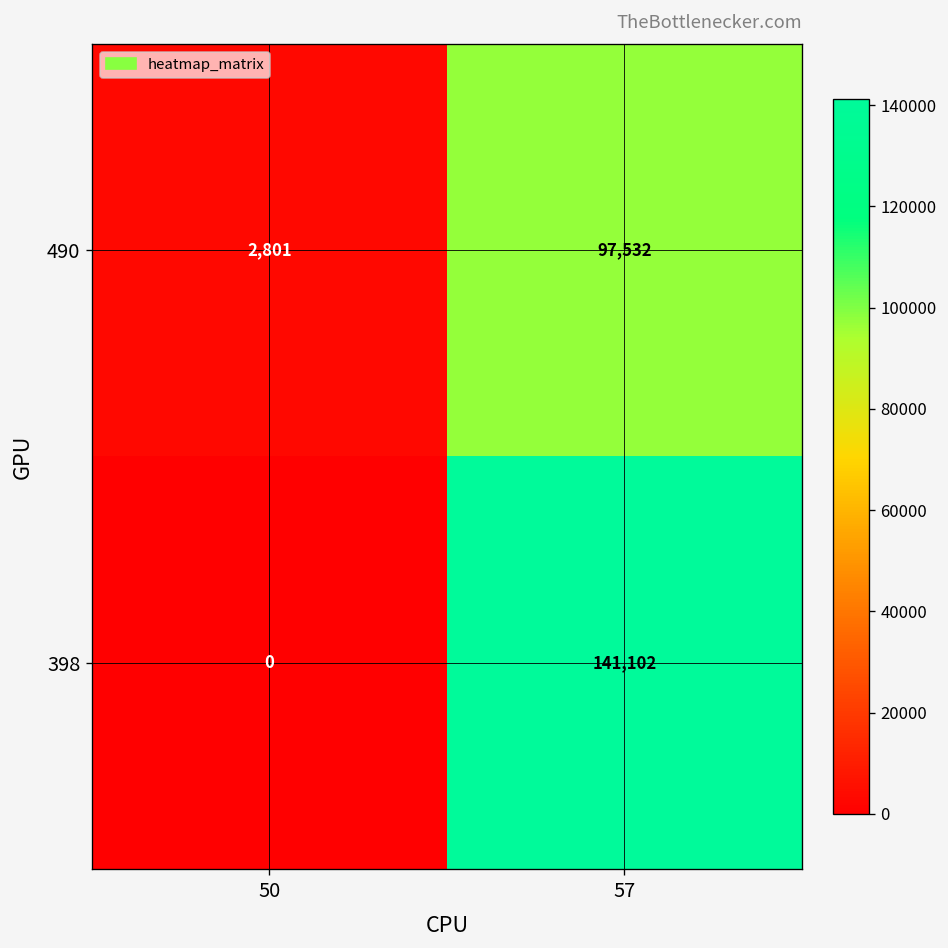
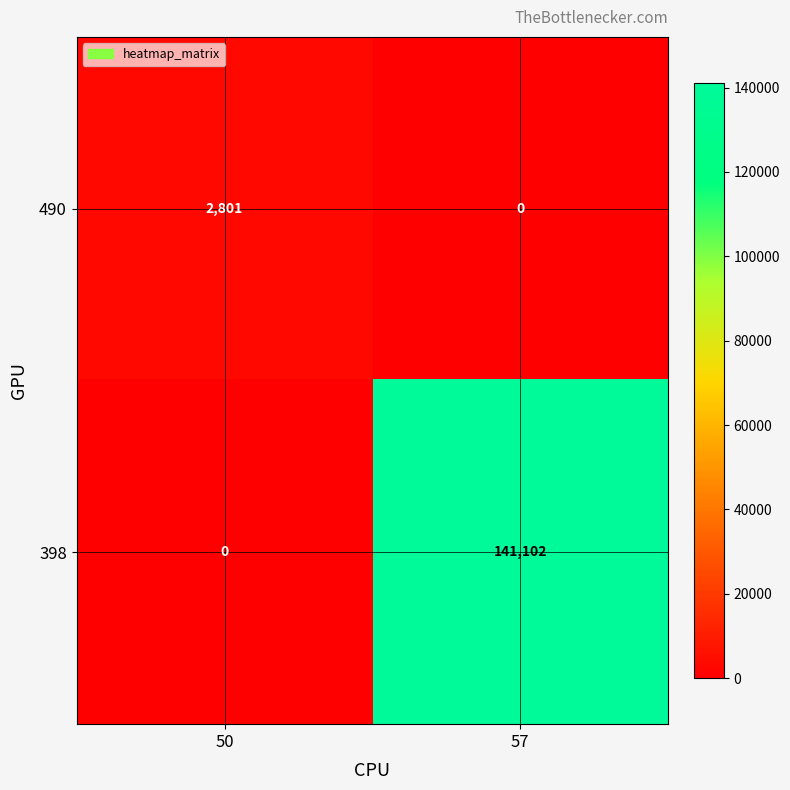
  {
    "490": {
      "50": "2,801",
-     "57": "97,532"
+     "57": "0"
    },
    "398": {
      "50": "0",
      "57": "141,102"
    }
  }
